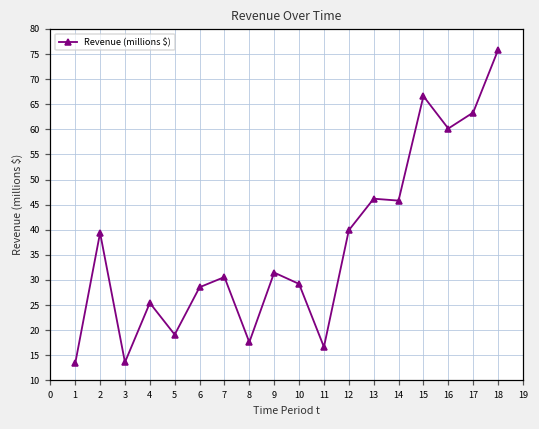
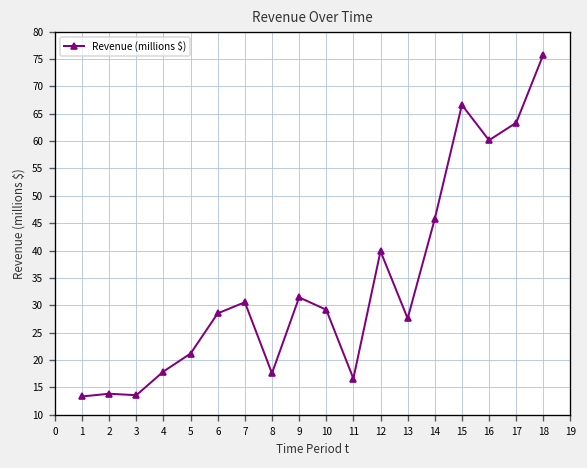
  {
    "1": 13,
-   "2": 39,
+   "2": 14,
    "3": 14,
-   "4": 25,
-   "5": 19,
+   "4": 18,
+   "5": 21,
    "6": 29,
    "7": 31,
    "8": 18,
    "9": 31,
    "10": 29,
    "11": 17,
    "12": 40,
-   "13": 46,
+   "13": 28,
    "14": 46,
    "15": 67,
    "16": 60,
    "17": 63,
    "18": 76
  }
